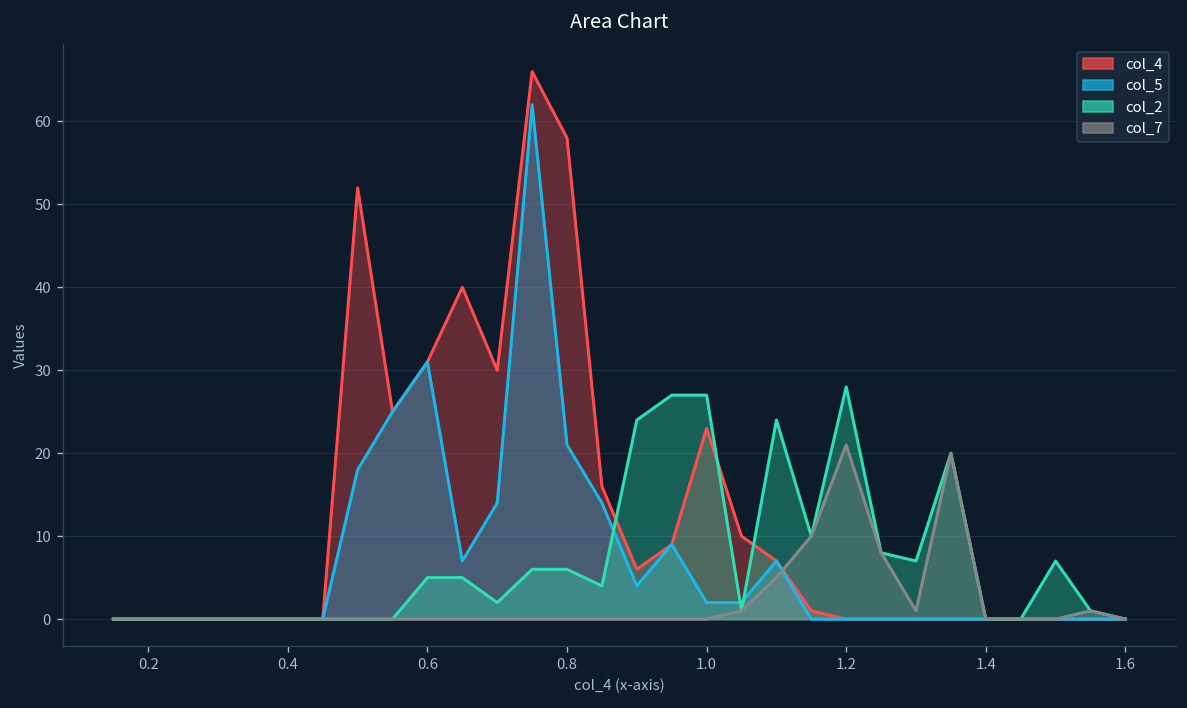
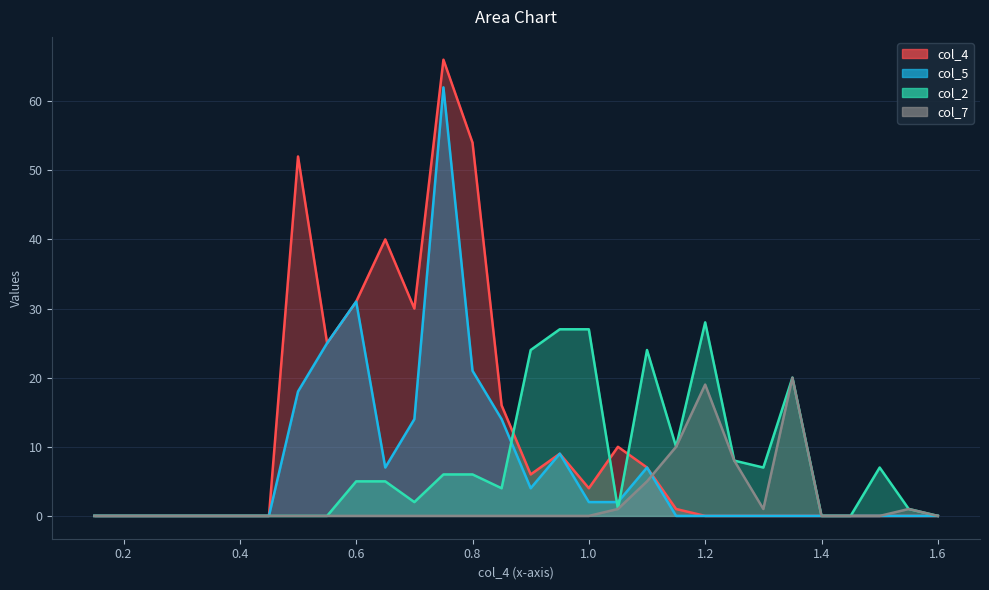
  {
    "col_4": {
-     "0.8": 58,
-     "1.0": 23
+     "0.8": 54,
+     "1.0": 4
    },
    "col_7": {
      "0.6": 0,
      "0.8": 0,
      "1.0": 0,
-     "1.2": 21
+     "1.2": 19
    }
  }
